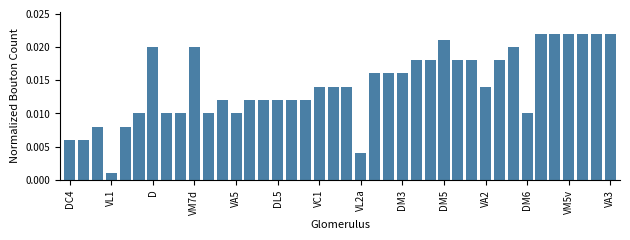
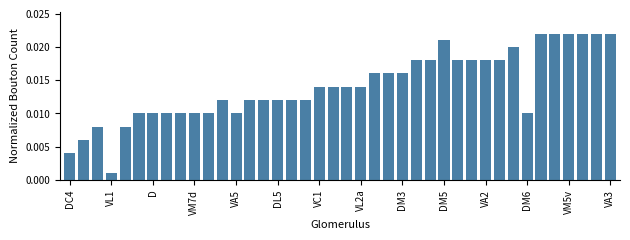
  {
-   "DC4": 0.006,
+   "DC4": 0.004,
    "VL1": 0.001,
-   "D": 0.02,
-   "VM7d": 0.02,
+   "D": 0.01,
+   "VM7d": 0.01,
    "VA5": 0.010,
    "DL5": 0.012,
    "VC1": 0.014,
-   "VL2a": 0.004,
+   "VL2a": 0.014,
    "DM3": 0.016,
    "DM5": 0.021,
-   "VA2": 0.014,
+   "VA2": 0.018,
    "DM6": 0.010,
    "VM5v": 0.022,
    "VA3": 0.022
  }
